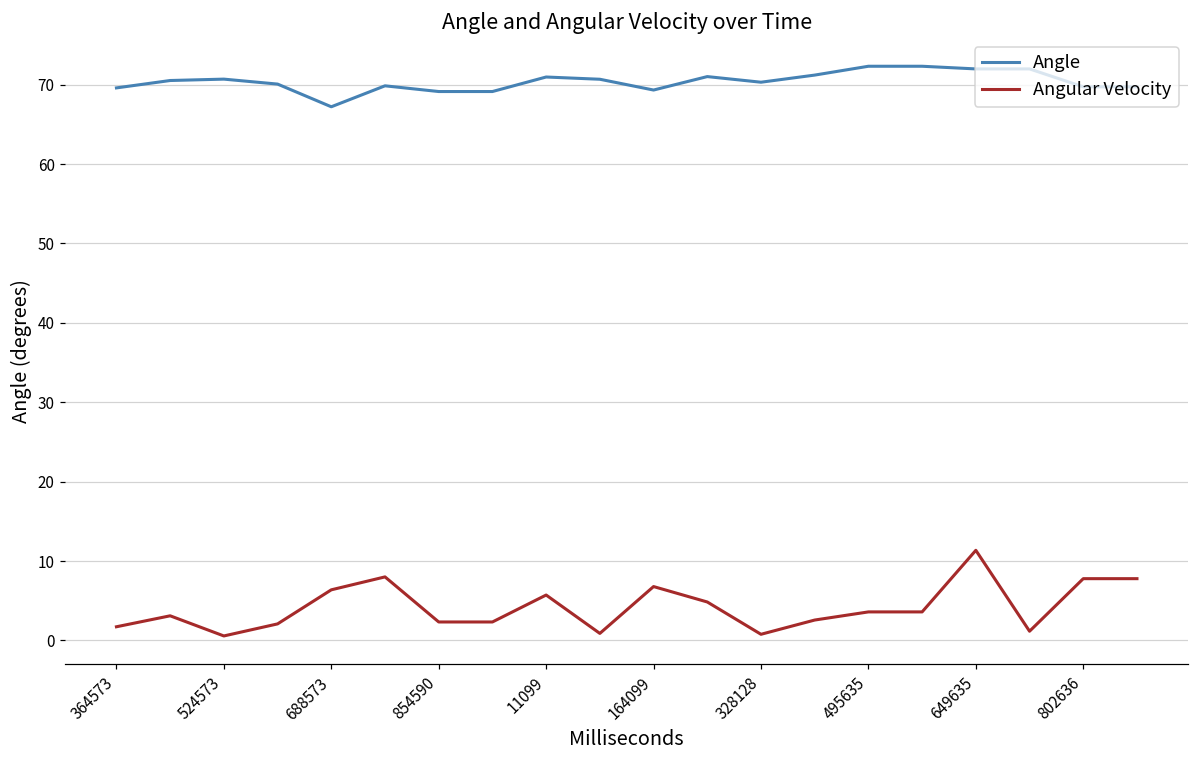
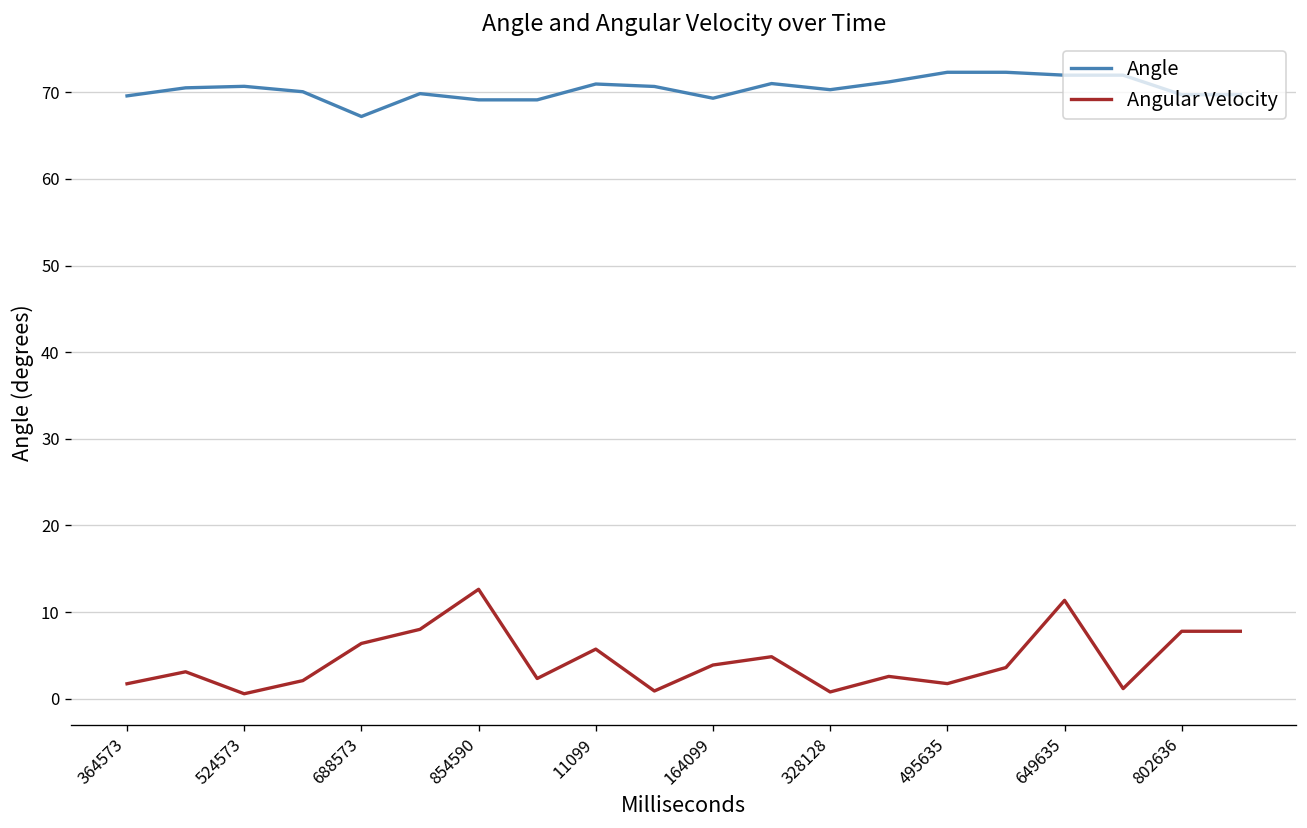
  {
    "Angle": {
      "364573": 70,
      "524573": 71,
      "688573": 67,
      "854590": 69,
      "11099": 71,
      "164099": 69,
      "328128": 70,
      "495635": 72
    },
    "Angular Velocity": {
      "364573": 2,
      "524573": 1,
      "688573": 6,
-     "854590": 2,
+     "854590": 13,
      "11099": 6,
-     "164099": 7,
+     "164099": 4,
      "328128": 1,
-     "495635": 4,
+     "495635": 2,
      "649635": 11,
      "802636": 8
    }
  }
